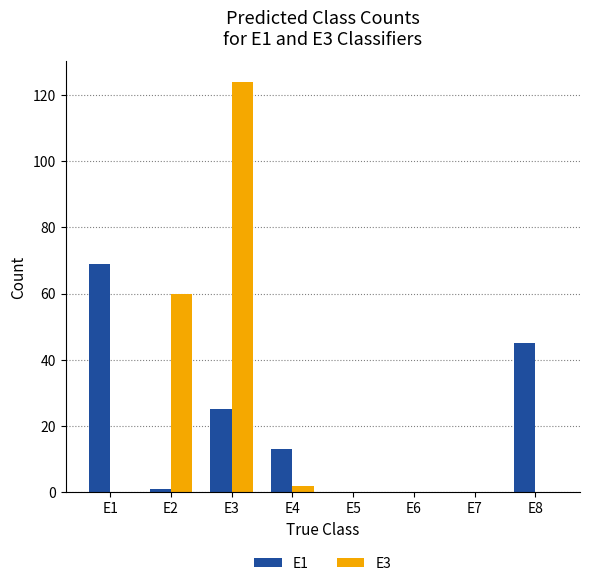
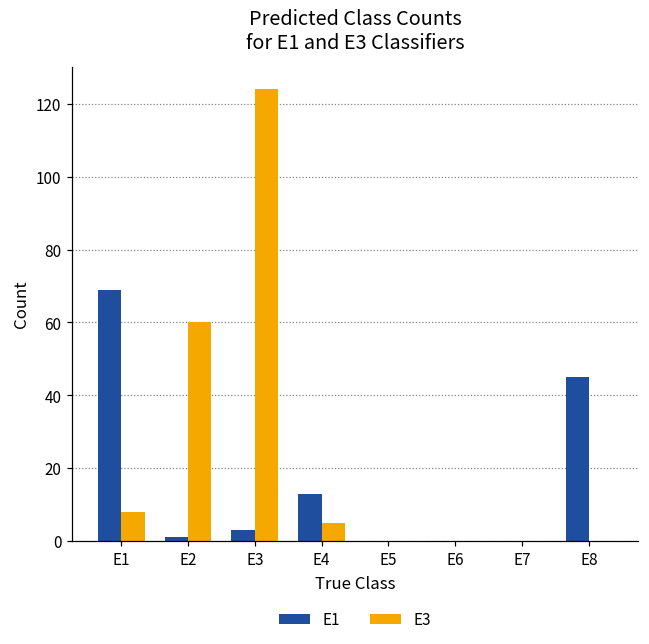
  {
    "E1": {
      "E1": 69,
      "E2": 1,
-     "E3": 25,
+     "E3": 3,
      "E4": 13,
      "E5": 0,
      "E6": 0,
      "E7": 0,
      "E8": 45
    },
    "E3": {
-     "E1": 0,
+     "E1": 8,
      "E2": 60,
      "E3": 124,
-     "E4": 2,
+     "E4": 5,
      "E5": 0,
      "E6": 0,
      "E7": 0,
      "E8": 0
    }
  }
